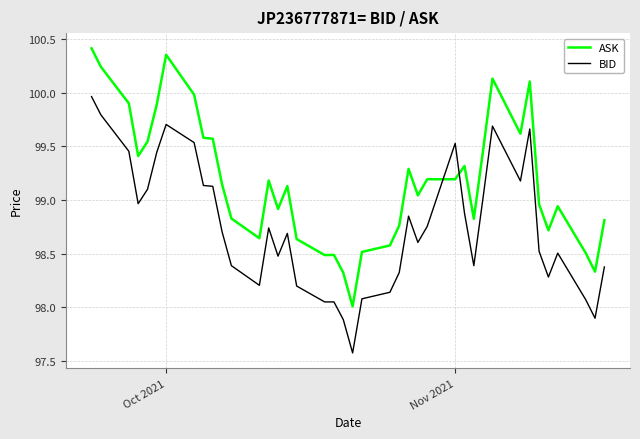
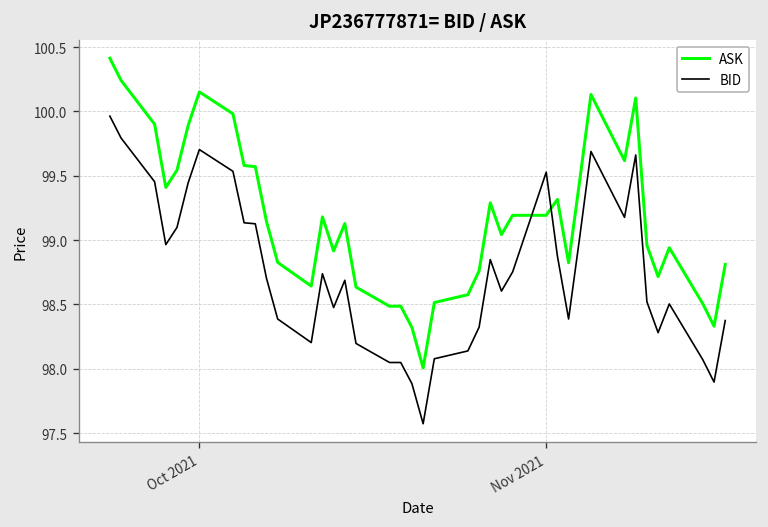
  {
    "ASK": {
-     "Oct 2021": 100.35,
+     "Oct 2021": 100.15,
      "Nov 2021": 99.19
    },
    "BID": {
      "Oct 2021": 99.70,
      "Nov 2021": 99.53
    }
  }
